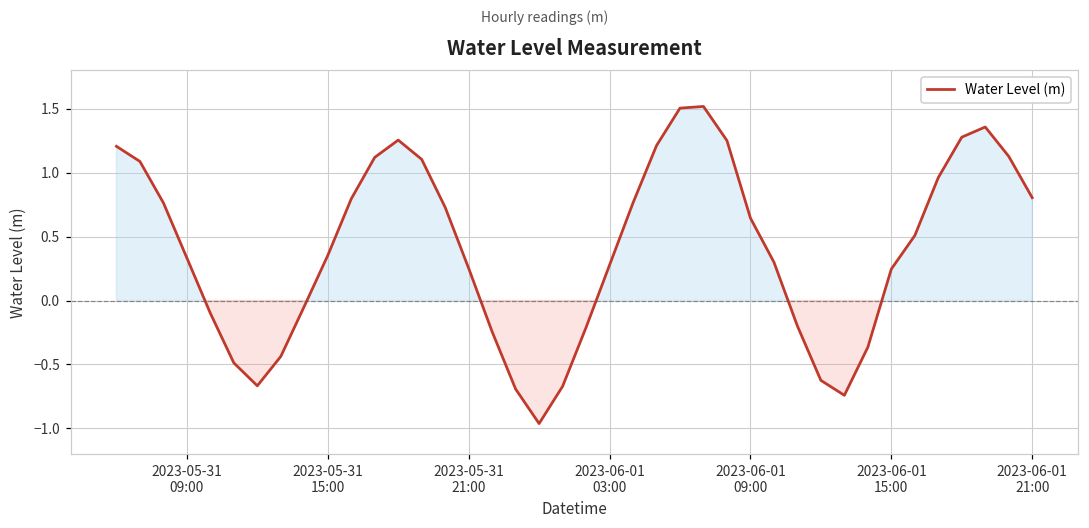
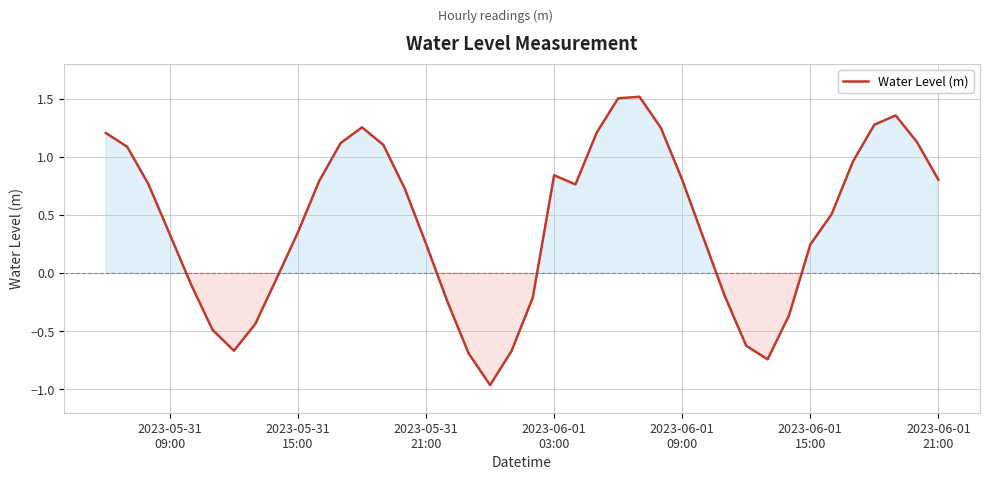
  {
    "2023-05-31 09:00": 0.33,
    "2023-05-31 15:00": 0.35,
    "2023-05-31 21:00": 0.25,
-   "2023-06-01 03:00": 0.28,
-   "2023-06-01 09:00": 0.64,
+   "2023-06-01 03:00": 0.84,
+   "2023-06-01 09:00": 0.80,
    "2023-06-01 15:00": 0.25,
    "2023-06-01 21:00": 0.80
  }
